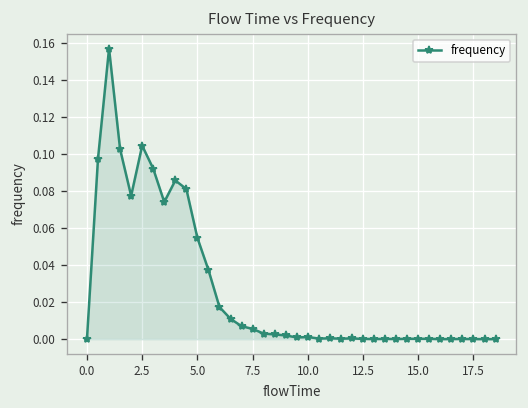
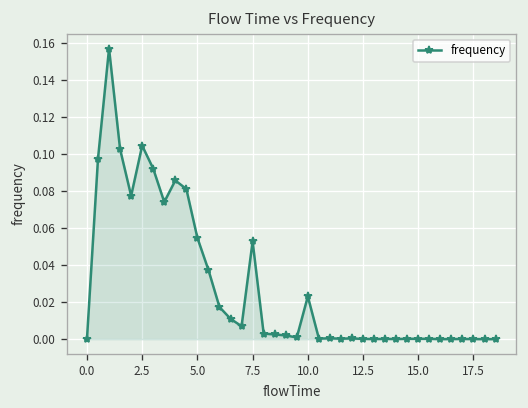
  {
    "0.0": 0.000,
    "2.5": 0.105,
    "5.0": 0.055,
-   "7.5": 0.006,
-   "10.0": 0.001,
+   "7.5": 0.053,
+   "10.0": 0.023,
    "12.5": 0.000,
    "15.0": 0.000,
    "17.5": 0.000
  }
